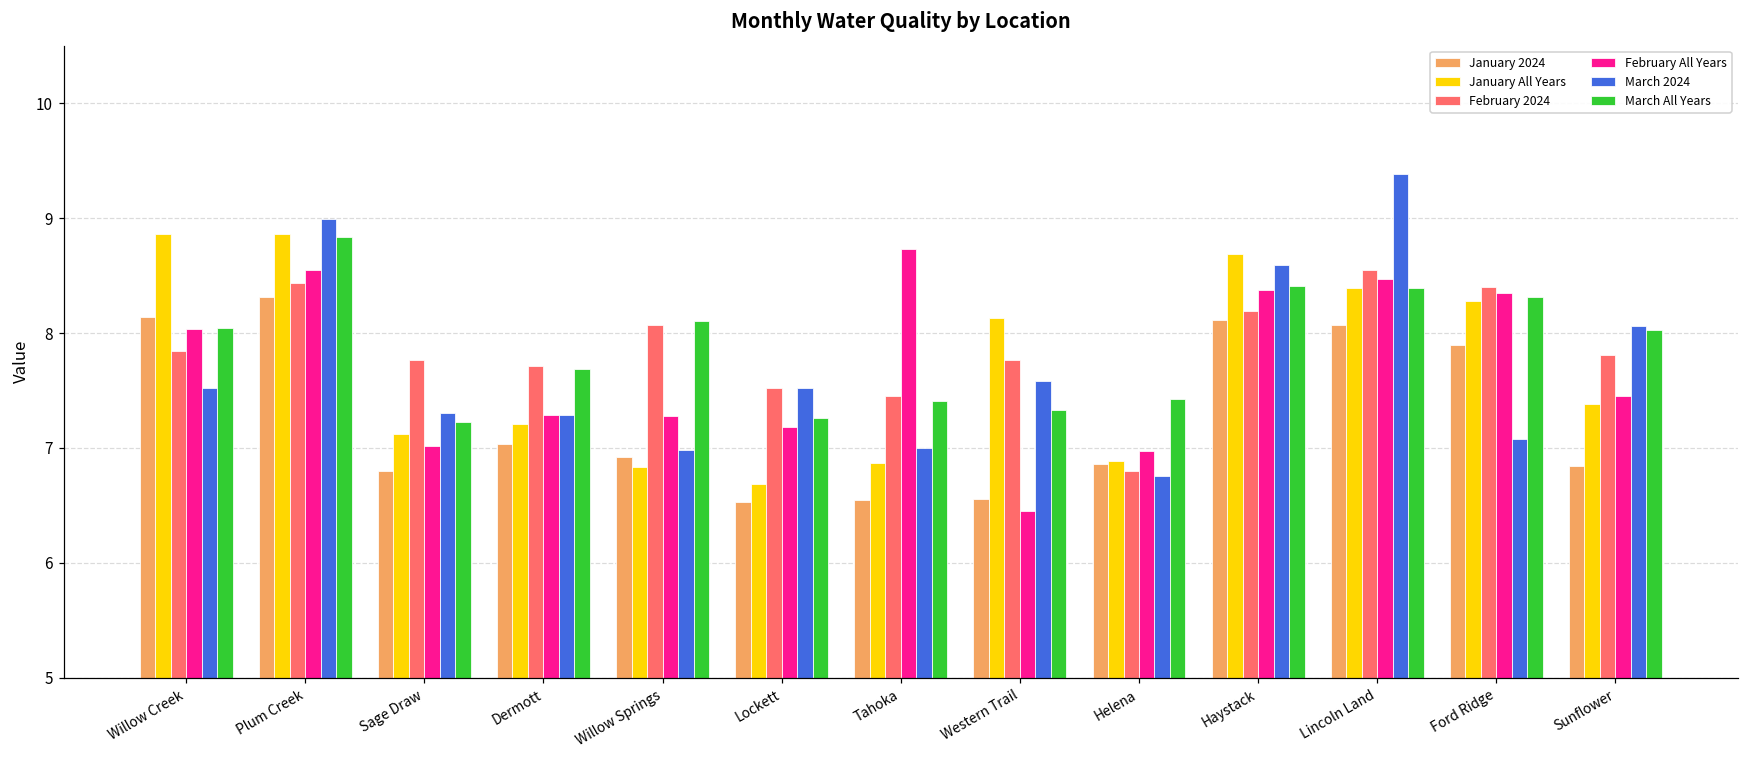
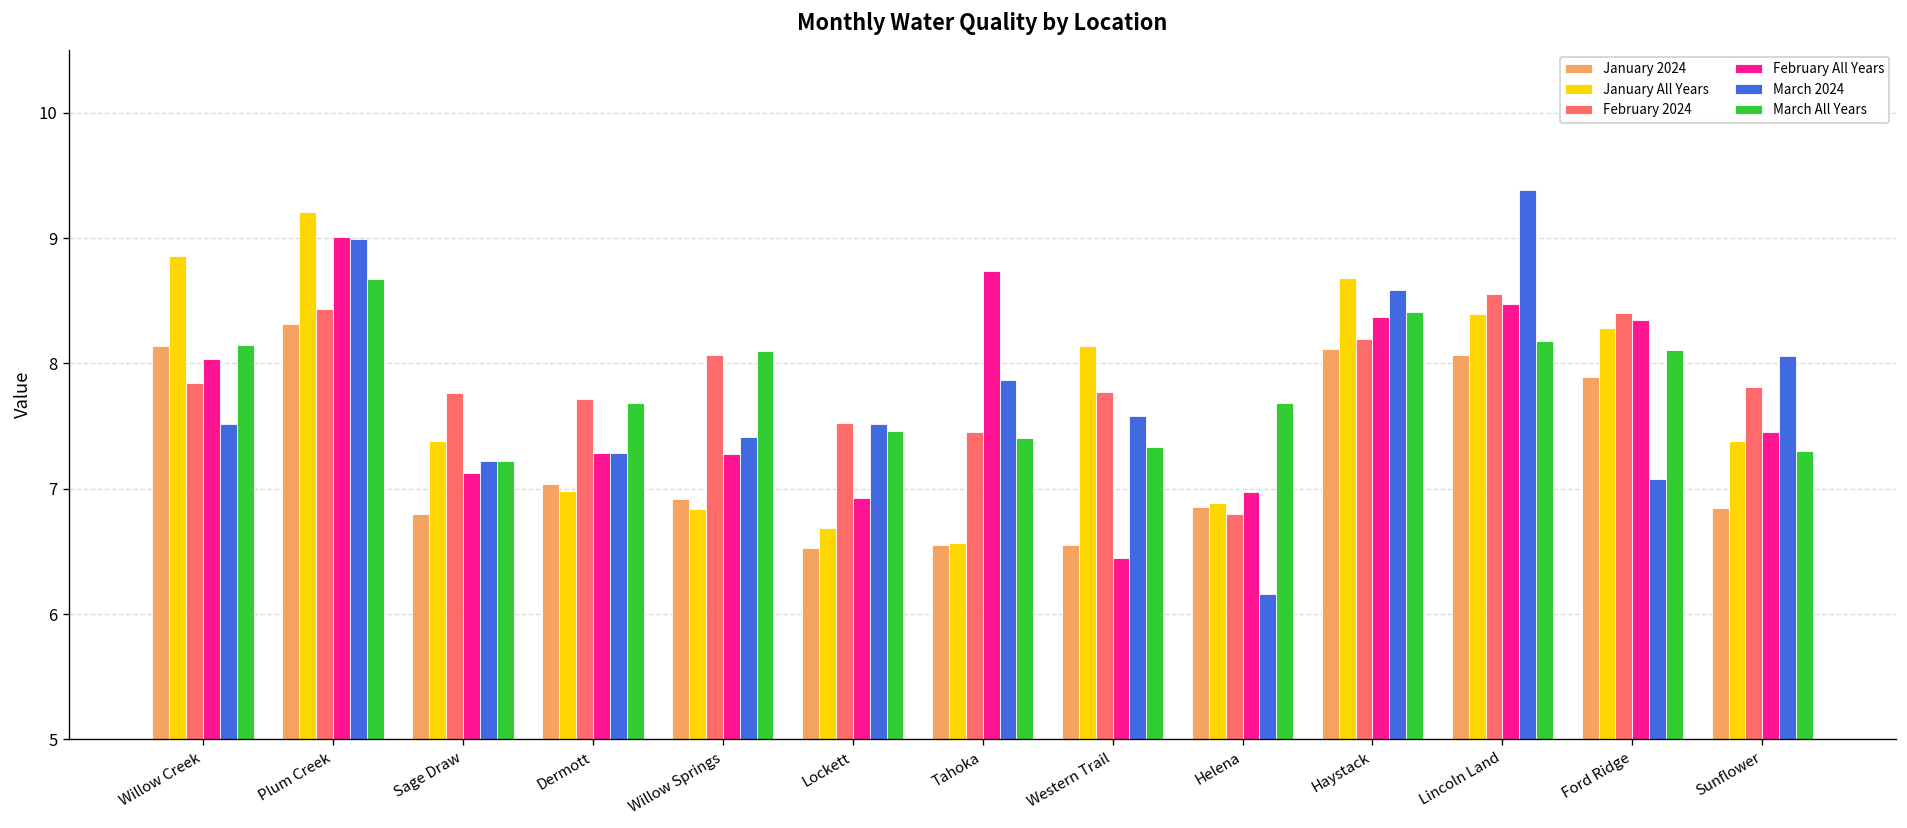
  {
    "January All Years": {
      "Willow Creek": 8.86,
-     "Plum Creek": 8.86,
-     "Sage Draw": 7.12,
-     "Dermott": 7.21,
+     "Plum Creek": 9.21,
+     "Sage Draw": 7.38,
+     "Dermott": 6.99,
      "Willow Springs": 6.84,
      "Lockett": 6.69,
-     "Tahoka": 6.87,
+     "Tahoka": 6.56,
      "Western Trail": 8.14,
      "Helena": 6.89,
      "Haystack": 8.68,
      "Lincoln Land": 8.40,
      "Ford Ridge": 8.28,
      "Sunflower": 7.38
    },
    "February All Years": {
      "Willow Creek": 8.03,
-     "Plum Creek": 8.55,
-     "Sage Draw": 7.02,
+     "Plum Creek": 9.00,
+     "Sage Draw": 7.12,
      "Dermott": 7.28,
      "Willow Springs": 7.28,
-     "Lockett": 7.18,
+     "Lockett": 6.92,
      "Tahoka": 8.73,
      "Western Trail": 6.45,
      "Helena": 6.97,
      "Haystack": 8.37,
      "Lincoln Land": 8.47,
      "Ford Ridge": 8.35,
      "Sunflower": 7.45
    },
    "March 2024": {
      "Willow Creek": 7.52,
      "Plum Creek": 9.00,
-     "Sage Draw": 7.30,
+     "Sage Draw": 7.22,
      "Dermott": 7.28,
-     "Willow Springs": 6.98,
+     "Willow Springs": 7.42,
      "Lockett": 7.52,
-     "Tahoka": 7.00,
+     "Tahoka": 7.86,
      "Western Trail": 7.58,
-     "Helena": 6.76,
+     "Helena": 6.16,
      "Haystack": 8.59,
      "Lincoln Land": 9.39,
      "Ford Ridge": 7.07,
      "Sunflower": 8.06
    },
    "March All Years": {
-     "Willow Creek": 8.04,
-     "Plum Creek": 8.83,
+     "Willow Creek": 8.14,
+     "Plum Creek": 8.67,
      "Sage Draw": 7.22,
      "Dermott": 7.69,
      "Willow Springs": 8.10,
-     "Lockett": 7.26,
+     "Lockett": 7.46,
      "Tahoka": 7.41,
      "Western Trail": 7.33,
-     "Helena": 7.43,
+     "Helena": 7.68,
      "Haystack": 8.41,
-     "Lincoln Land": 8.39,
-     "Ford Ridge": 8.31,
-     "Sunflower": 8.02
+     "Lincoln Land": 8.18,
+     "Ford Ridge": 8.10,
+     "Sunflower": 7.30
    }
  }
